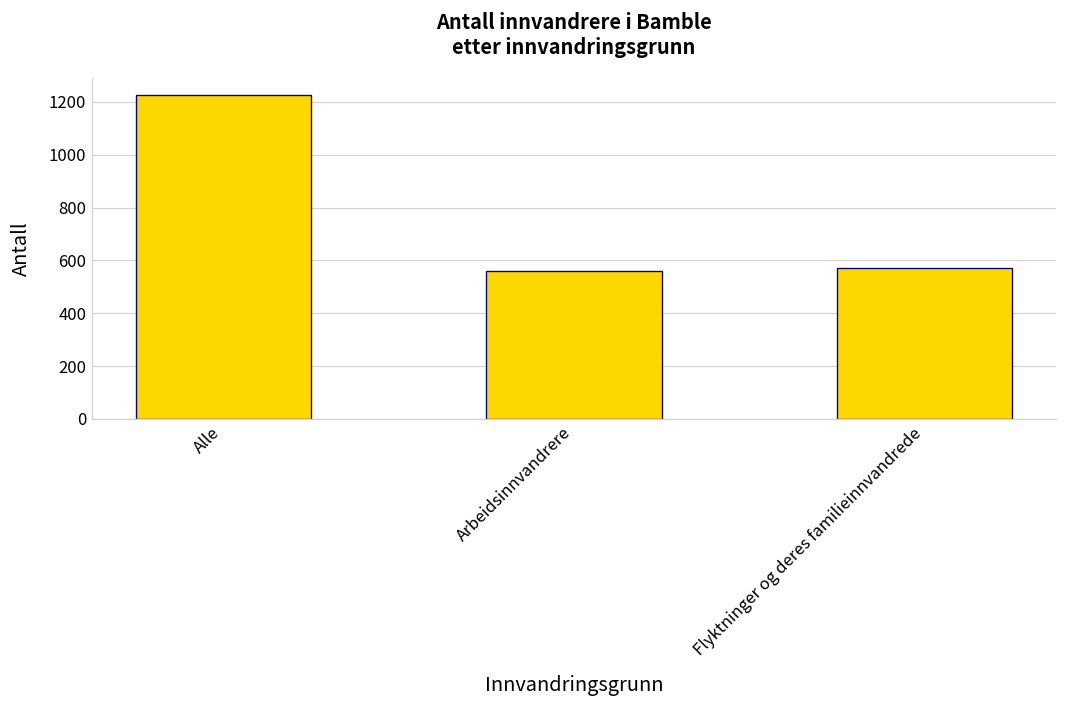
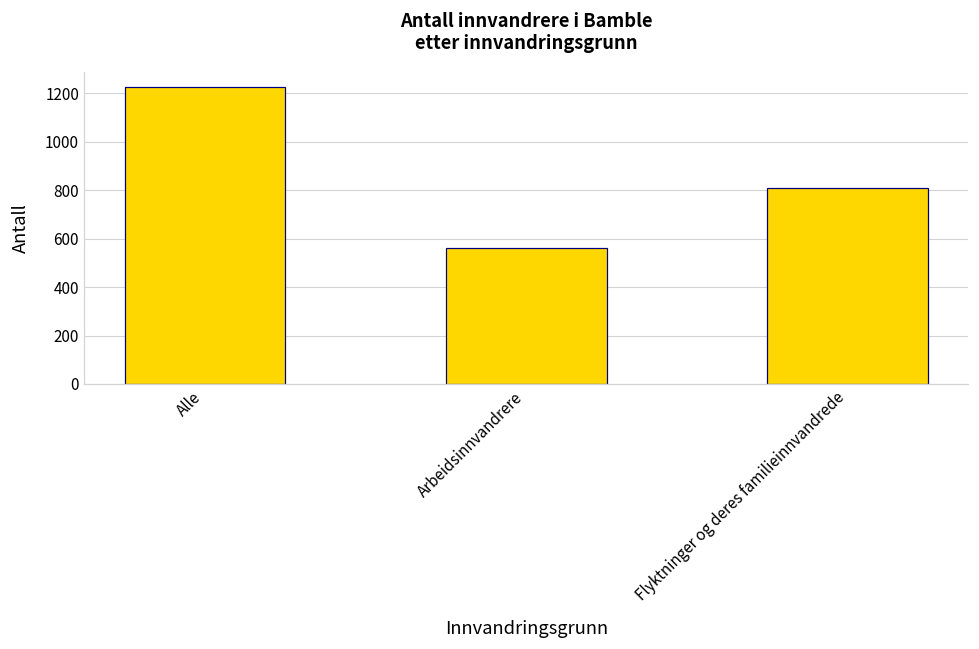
  {
    "Alle": 1230,
    "Arbeidsinnvandrere": 560,
-   "Flyktninger og deres familieinnvandrede": 570
+   "Flyktninger og deres familieinnvandrede": 810
  }
